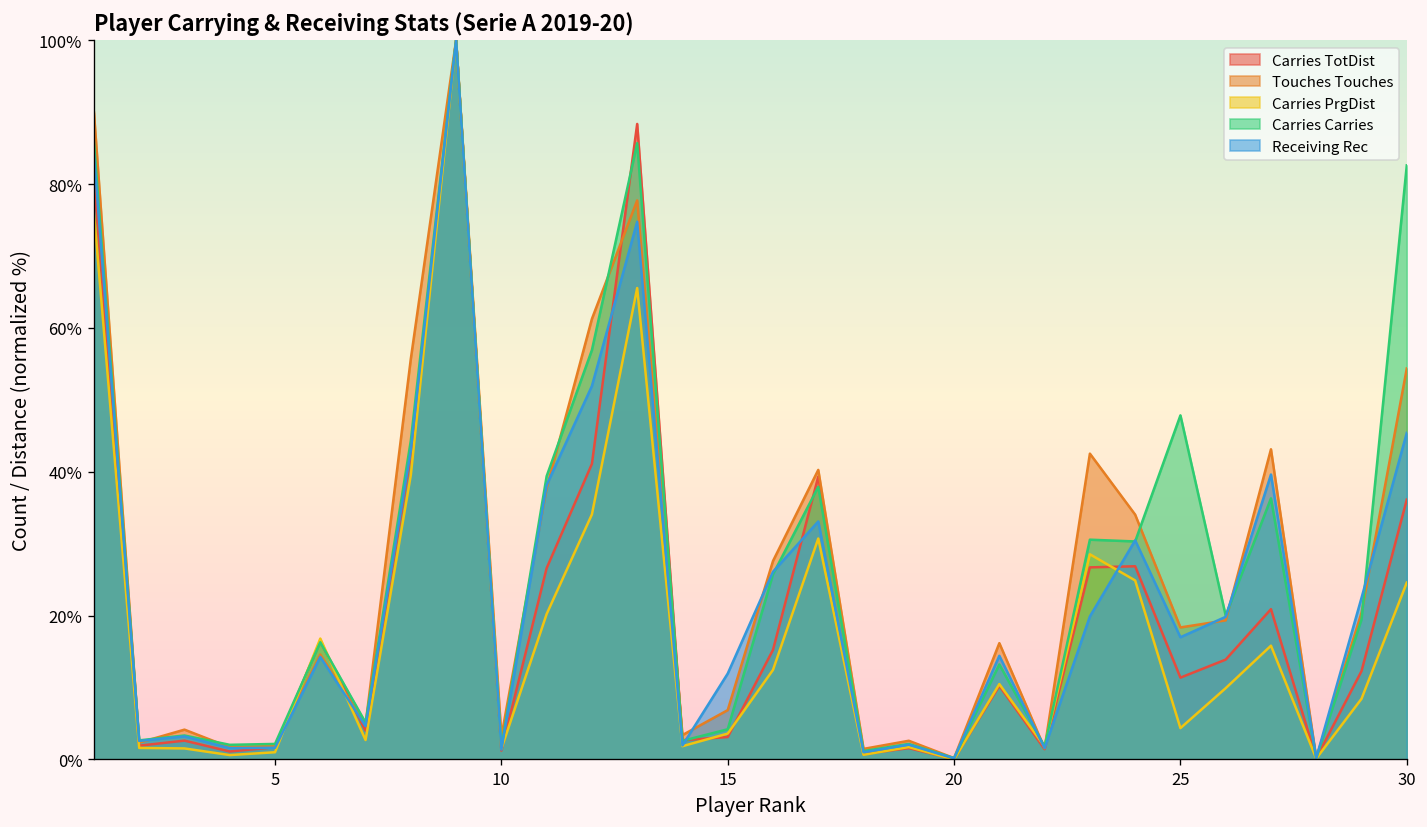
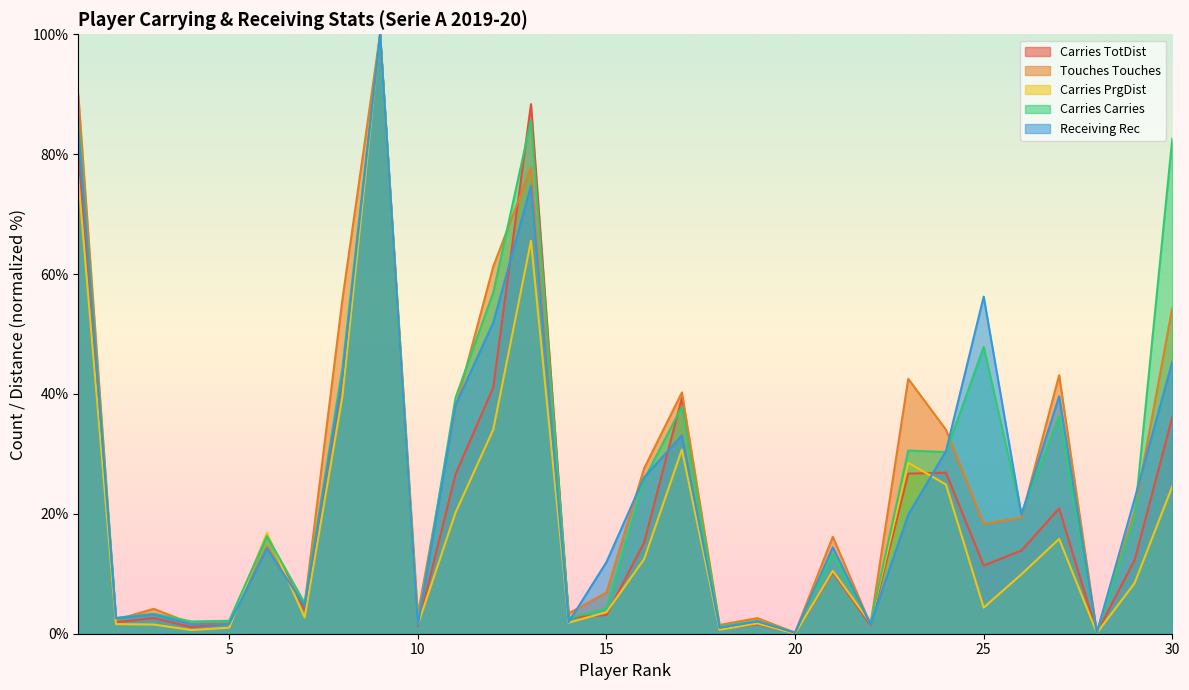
  {
    "Carries PrgDist": {
      "5": "1%",
      "15": "4%",
      "25": "4%",
      "30": "25%"
    },
    "Carries Carries": {
      "15": "4%",
      "25": "48%",
      "30": "83%"
    },
    "Receiving Rec": {
      "15": "12%",
-     "25": "17%",
+     "25": "56%",
      "30": "45%"
    }
  }
